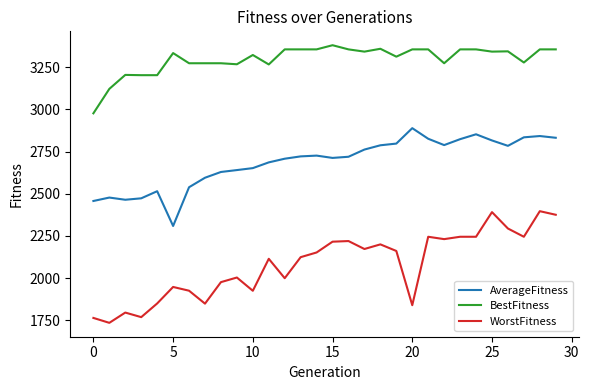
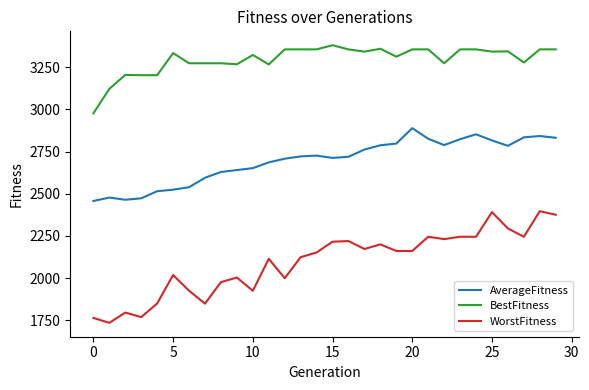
  {
    "AverageFitness": {
      "0": 2460,
-     "5": 2310,
+     "5": 2520,
      "10": 2650,
      "15": 2710,
      "20": 2890,
      "25": 2820
    },
    "BestFitness": {
      "0": 2980,
      "5": 3330,
      "10": 3320,
      "15": 3380,
      "20": 3360,
      "25": 3340
    },
    "WorstFitness": {
      "0": 1760,
-     "5": 1950,
+     "5": 2020,
      "10": 1920,
      "15": 2220,
-     "20": 1840,
+     "20": 2160,
      "25": 2390
    }
  }
